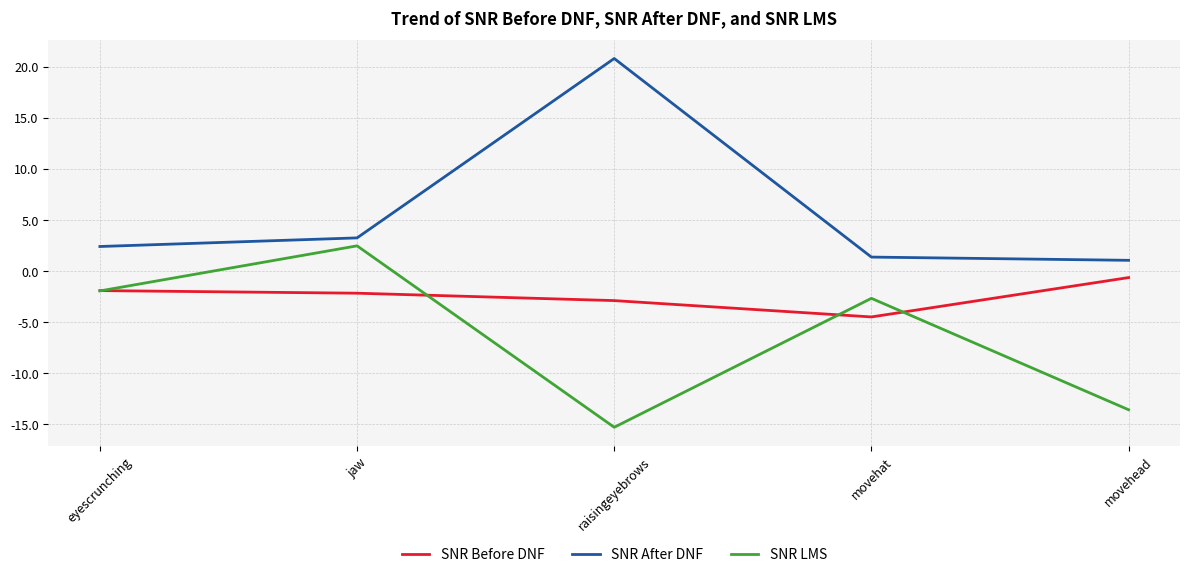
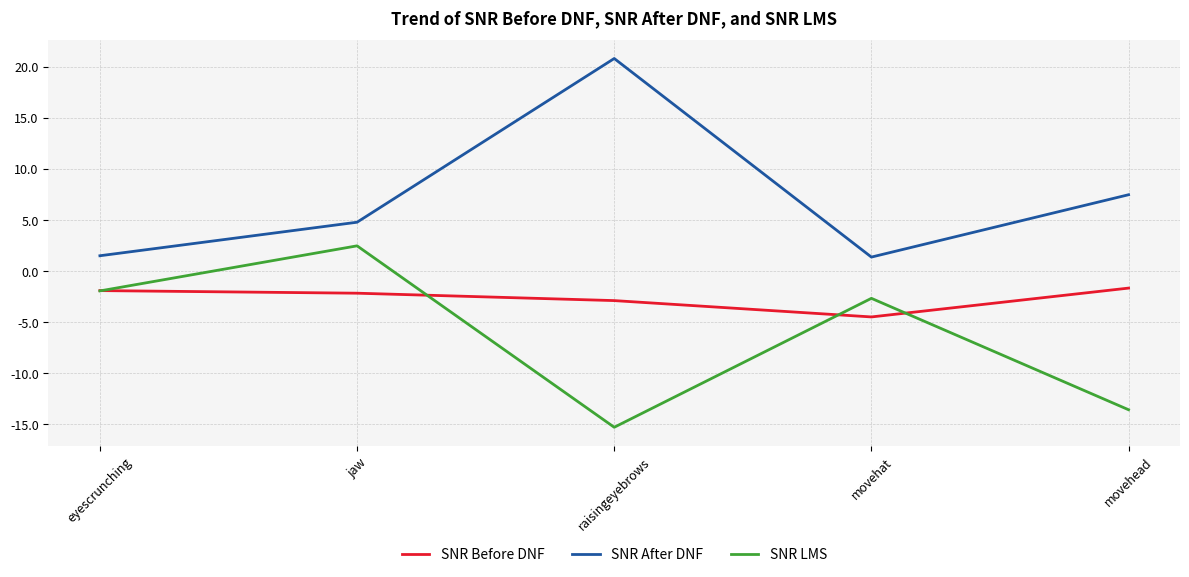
  {
    "SNR Before DNF": {
      "jaw": -2.2,
      "raisingeyebrows": -2.9,
      "movehat": -4.5,
-     "movehead": -0.6
+     "movehead": -1.7
    },
    "SNR After DNF": {
-     "eyescrunching": 2.4,
-     "jaw": 3.2,
+     "eyescrunching": 1.5,
+     "jaw": 4.8,
      "raisingeyebrows": 20.8,
      "movehat": 1.4,
-     "movehead": 1.1
+     "movehead": 7.5
    },
    "SNR LMS": {
      "jaw": 2.5,
      "raisingeyebrows": -15.3,
      "movehat": -2.7,
      "movehead": -13.6
    }
  }
